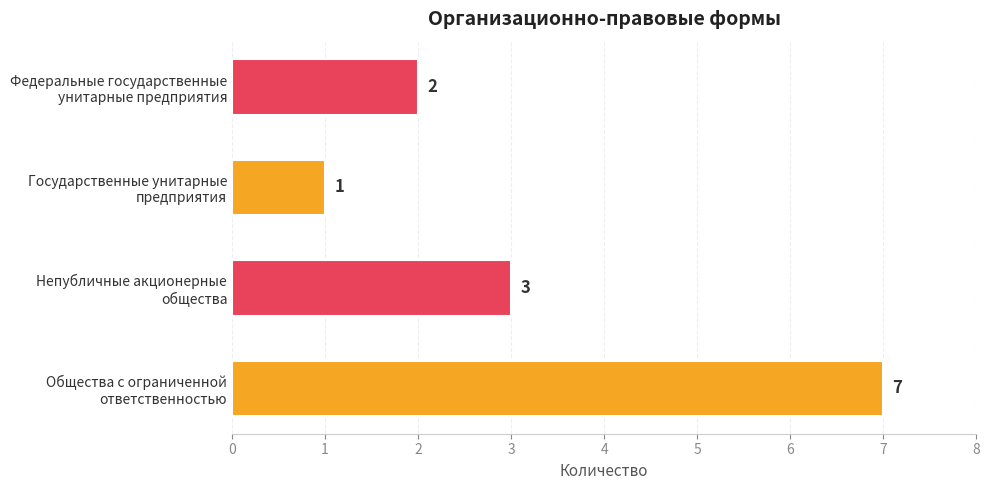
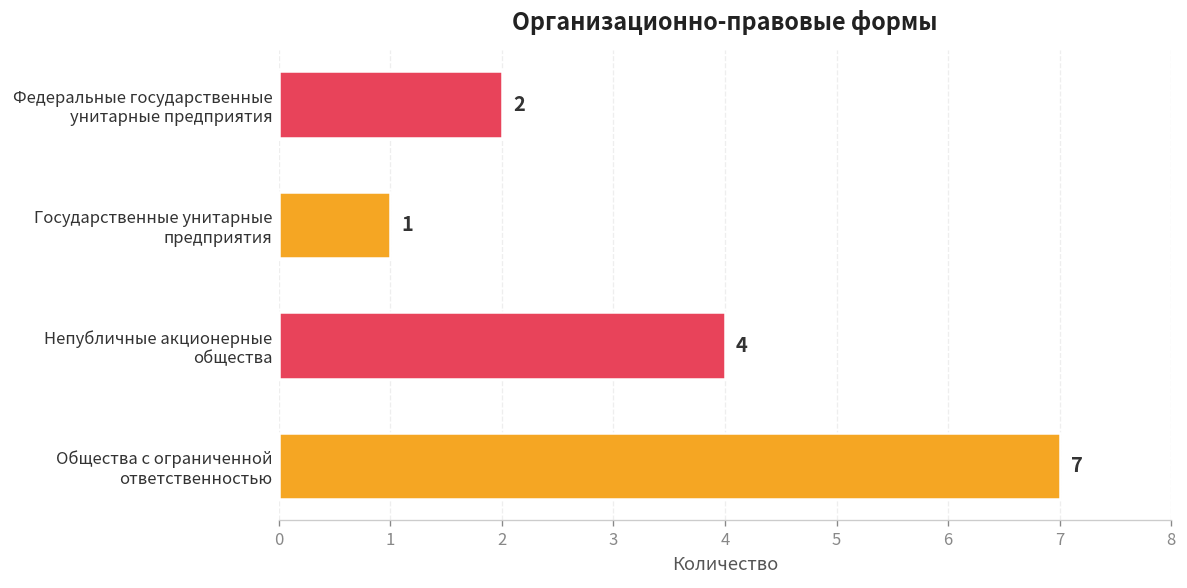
  {
    "Федеральные государственные унитарные предприятия": 2,
    "Государственные унитарные предприятия": 1,
-   "Непубличные акционерные общества": 3,
+   "Непубличные акционерные общества": 4,
    "Общества с ограниченной ответственностью": 7
  }
